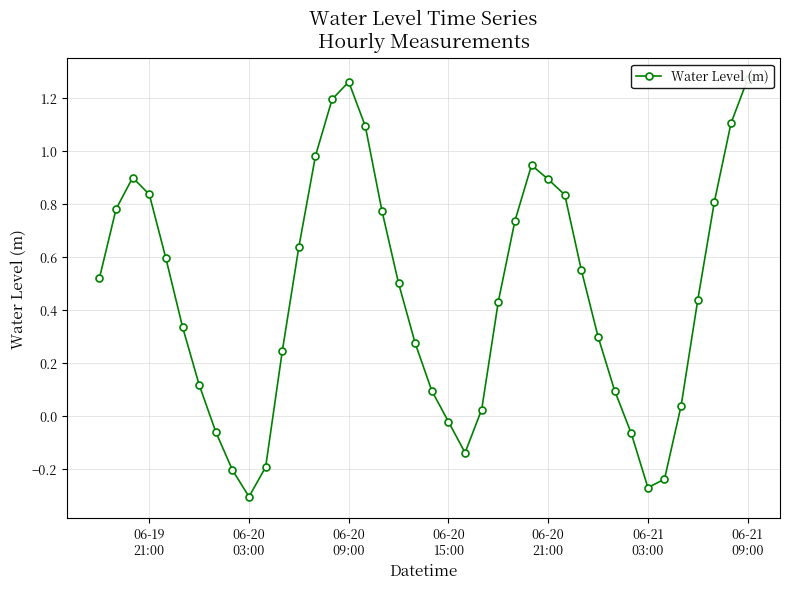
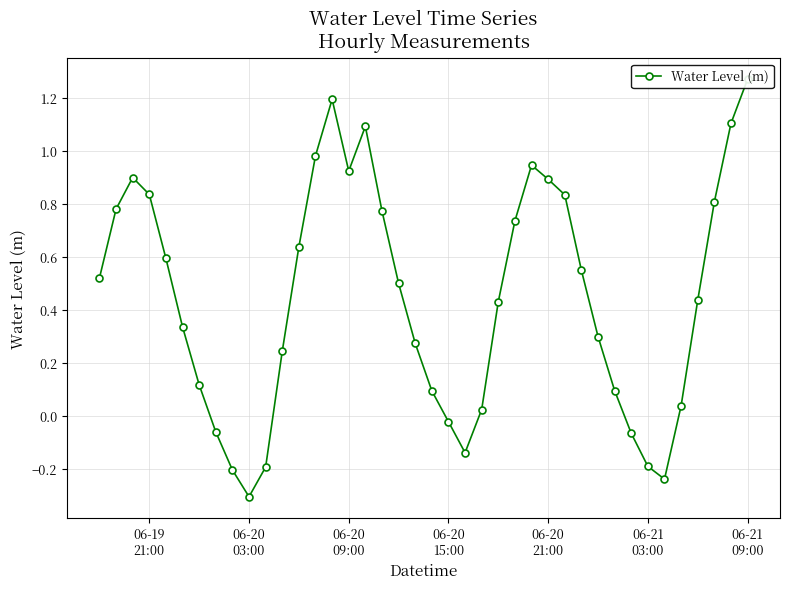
  {
    "06-19 21:00": 0.84,
    "06-20 03:00": -0.31,
-   "06-20 09:00": 1.26,
+   "06-20 09:00": 0.92,
    "06-20 15:00": -0.02,
    "06-20 21:00": 0.89,
-   "06-21 03:00": -0.27
+   "06-21 03:00": -0.19
  }
